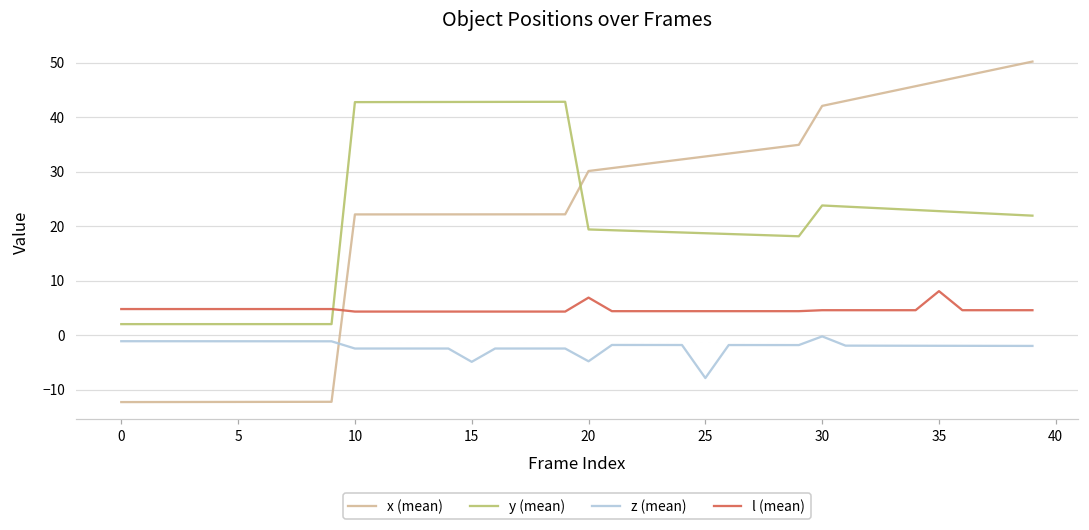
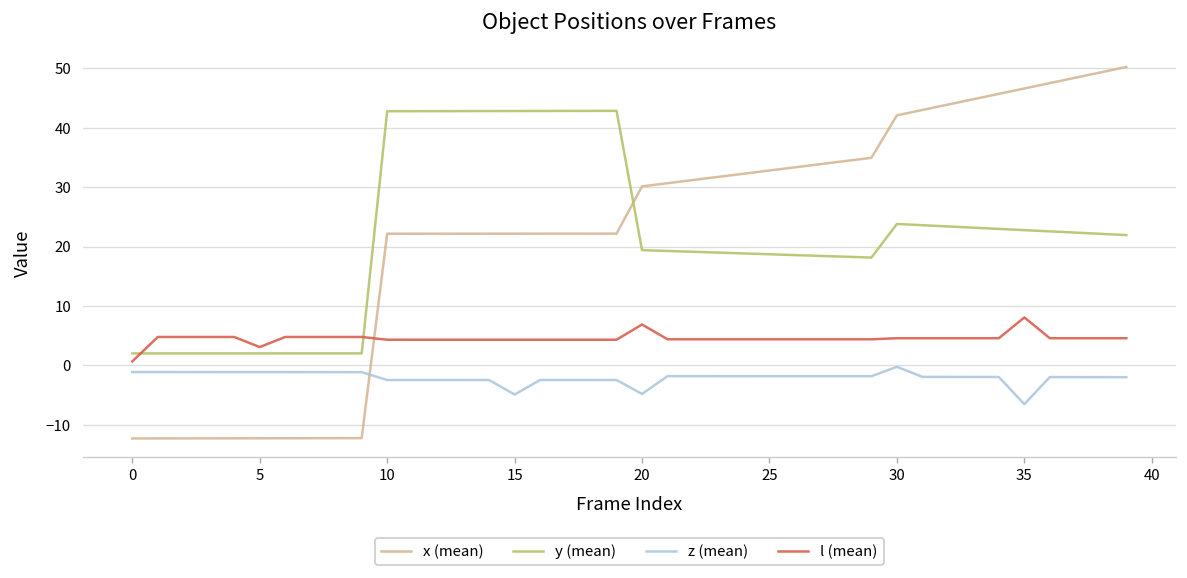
  {
    "z (mean)": {
      "0": -1,
      "5": -1,
      "10": -2,
      "15": -5,
      "20": -5,
-     "25": -8,
+     "25": -2,
      "30": 0,
-     "35": -2
+     "35": -7
    },
    "l (mean)": {
-     "0": 5,
-     "5": 5,
+     "0": 1,
+     "5": 3,
      "10": 4,
      "15": 4,
      "20": 7,
      "25": 4,
      "30": 5,
      "35": 8
    }
  }
